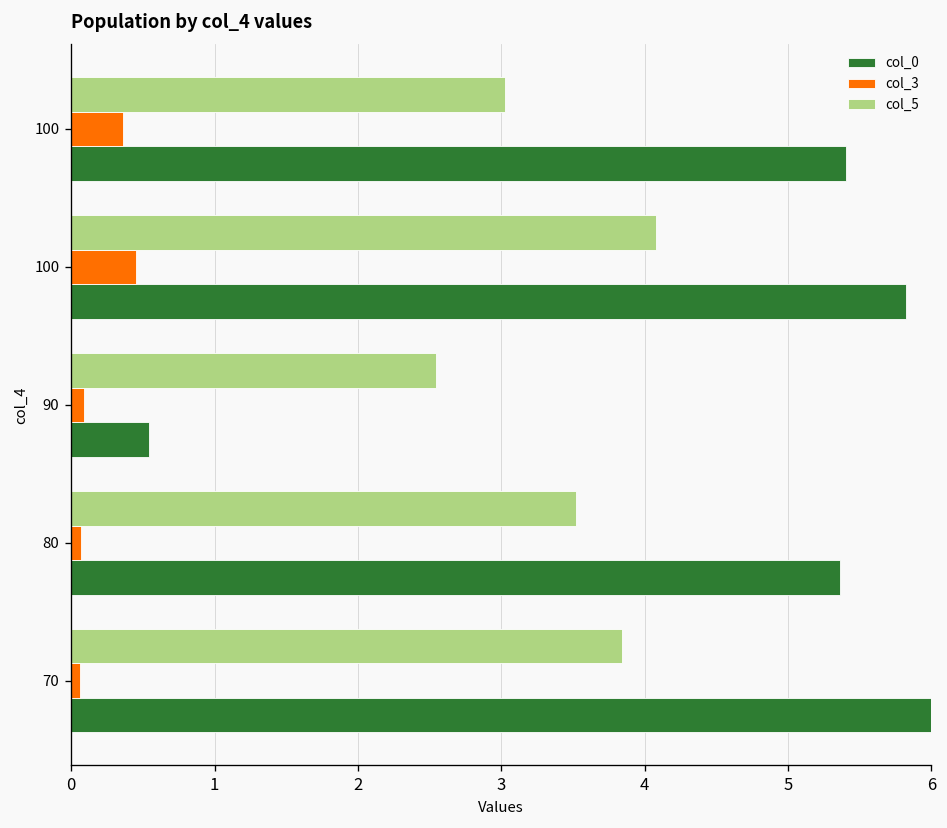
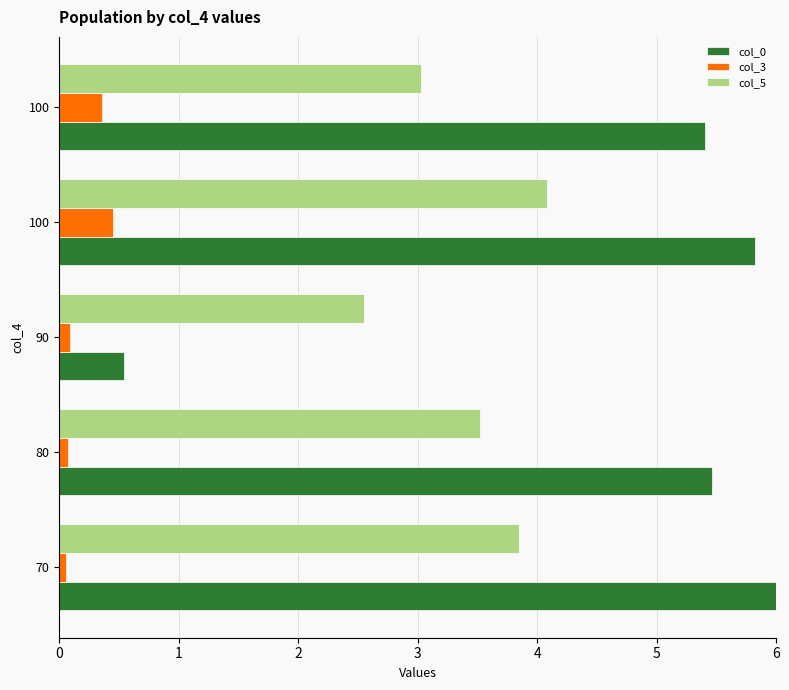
  {
    "col_0": {
      "90": 0.54,
-     "80": 5.36,
+     "80": 5.46,
      "70": 6.00
    },
    "col_3": {
      "90": 0.09,
      "80": 0.07,
      "70": 0.06
    },
    "col_5": {
      "90": 2.55,
      "80": 3.52,
      "70": 3.84
    }
  }
